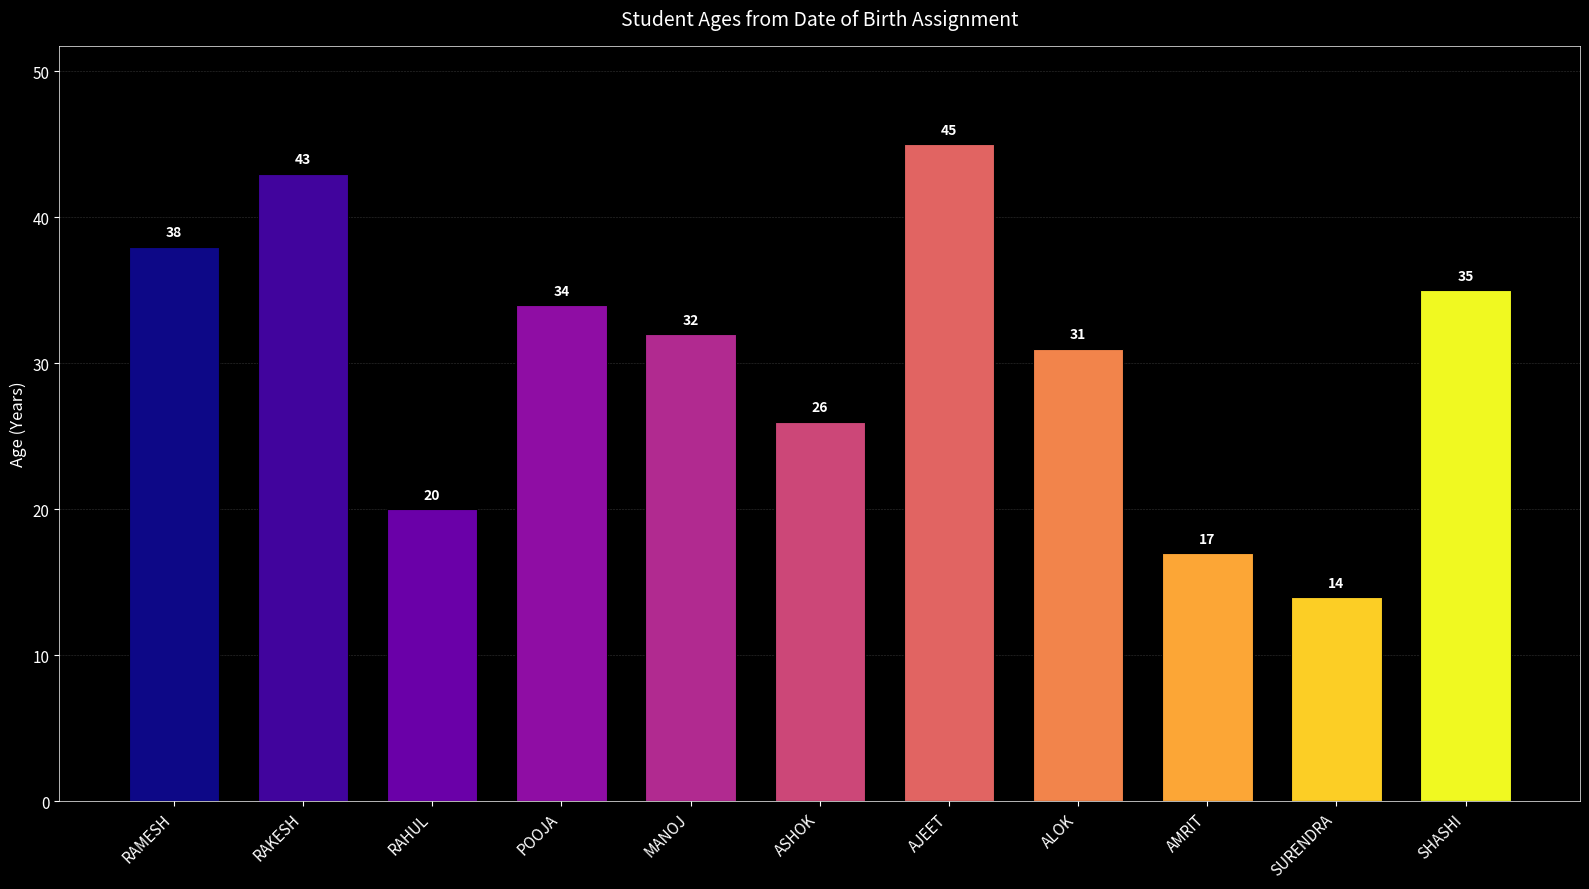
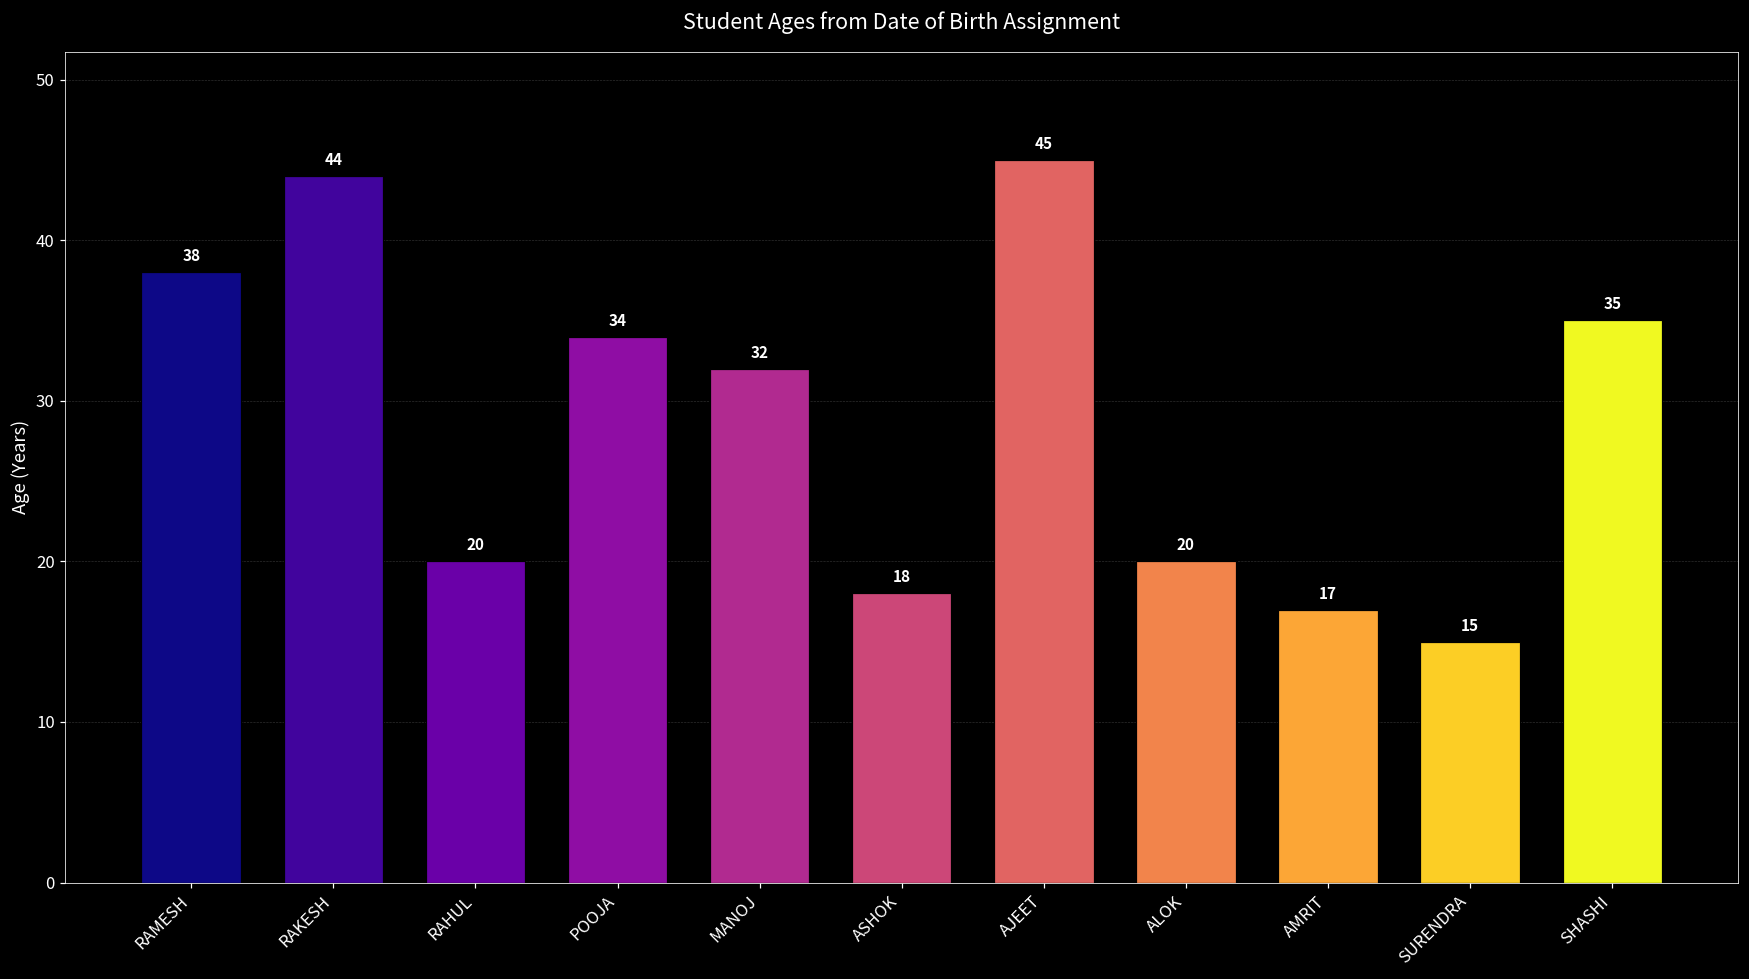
  {
    "RAMESH": 38,
-   "RAKESH": 43,
+   "RAKESH": 44,
    "RAHUL": 20,
    "POOJA": 34,
    "MANOJ": 32,
-   "ASHOK": 26,
+   "ASHOK": 18,
    "AJEET": 45,
-   "ALOK": 31,
+   "ALOK": 20,
    "AMRIT": 17,
-   "SURENDRA": 14,
+   "SURENDRA": 15,
    "SHASHI": 35
  }
